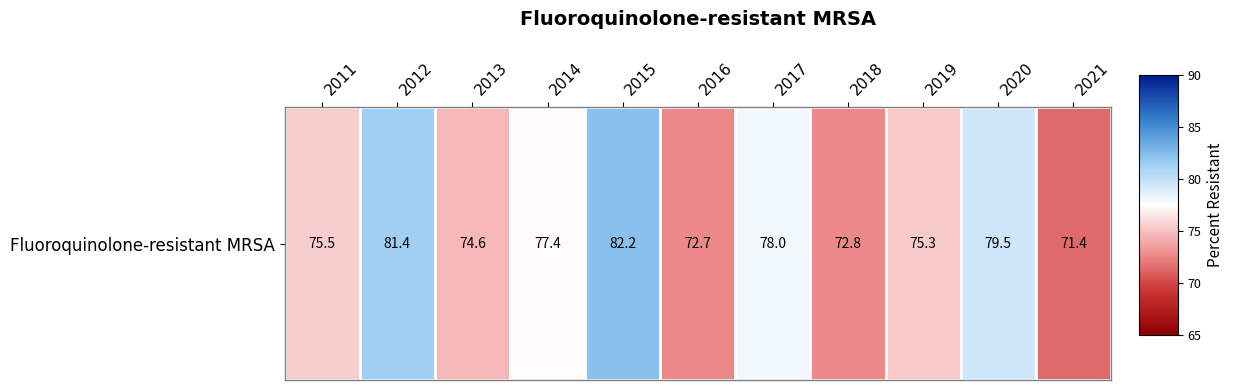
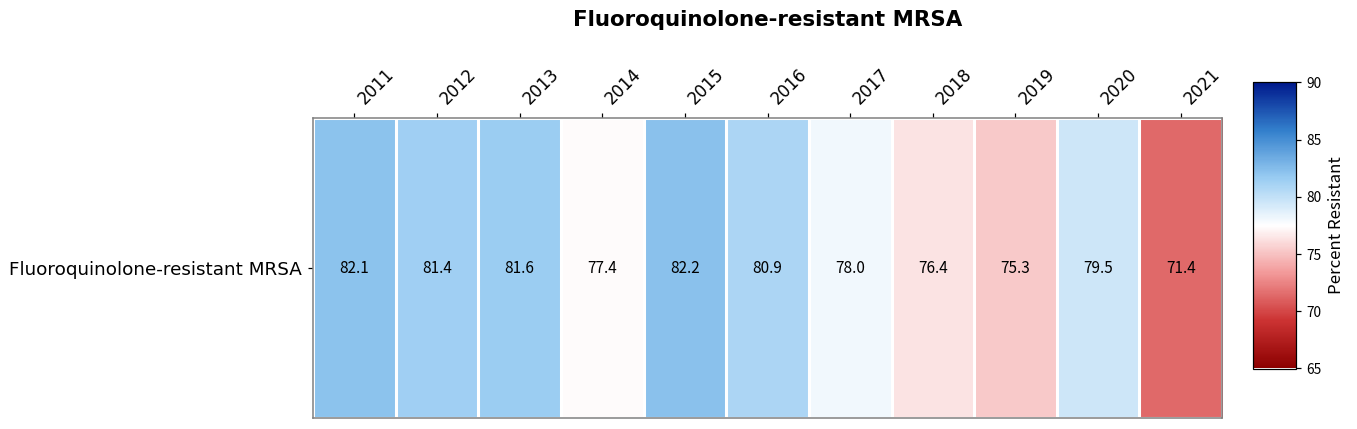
  {
    "Fluoroquinolone-resistant MRSA": {
-     "2011": 75.5,
+     "2011": 82.1,
      "2012": 81.4,
-     "2013": 74.6,
+     "2013": 81.6,
      "2014": 77.4,
      "2015": 82.2,
-     "2016": 72.7,
+     "2016": 80.9,
      "2017": 78.0,
-     "2018": 72.8,
+     "2018": 76.4,
      "2019": 75.3,
      "2020": 79.5,
      "2021": 71.4
    }
  }
